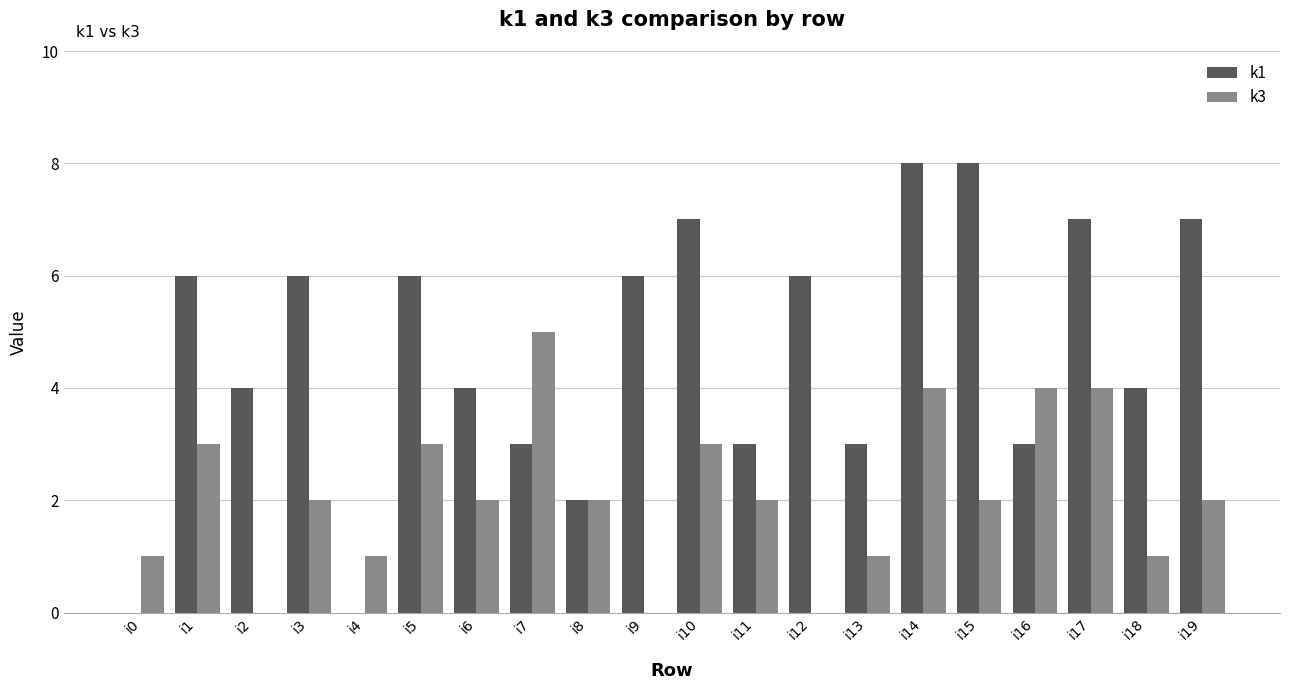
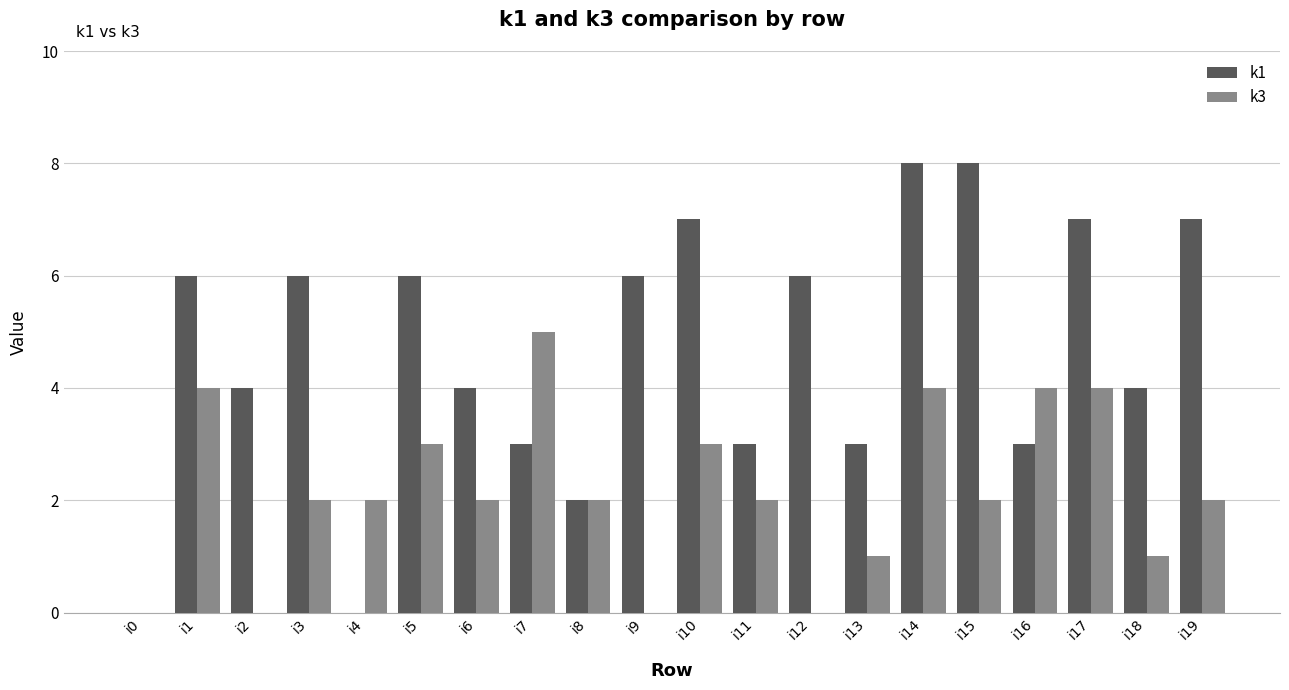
  {
    "k1": {
      "i0": 0,
      "i1": 6,
      "i2": 4,
      "i3": 6,
      "i4": 0,
      "i5": 6,
      "i6": 4,
      "i7": 3,
      "i8": 2,
      "i9": 6,
      "i10": 7,
      "i11": 3,
      "i12": 6,
      "i13": 3,
      "i14": 8,
      "i15": 8,
      "i16": 3,
      "i17": 7,
      "i18": 4,
      "i19": 7
    },
    "k3": {
-     "i0": 1,
-     "i1": 3,
+     "i0": 0,
+     "i1": 4,
      "i2": 0,
      "i3": 2,
-     "i4": 1,
+     "i4": 2,
      "i5": 3,
      "i6": 2,
      "i7": 5,
      "i8": 2,
      "i9": 0,
      "i10": 3,
      "i11": 2,
      "i12": 0,
      "i13": 1,
      "i14": 4,
      "i15": 2,
      "i16": 4,
      "i17": 4,
      "i18": 1,
      "i19": 2
    }
  }
